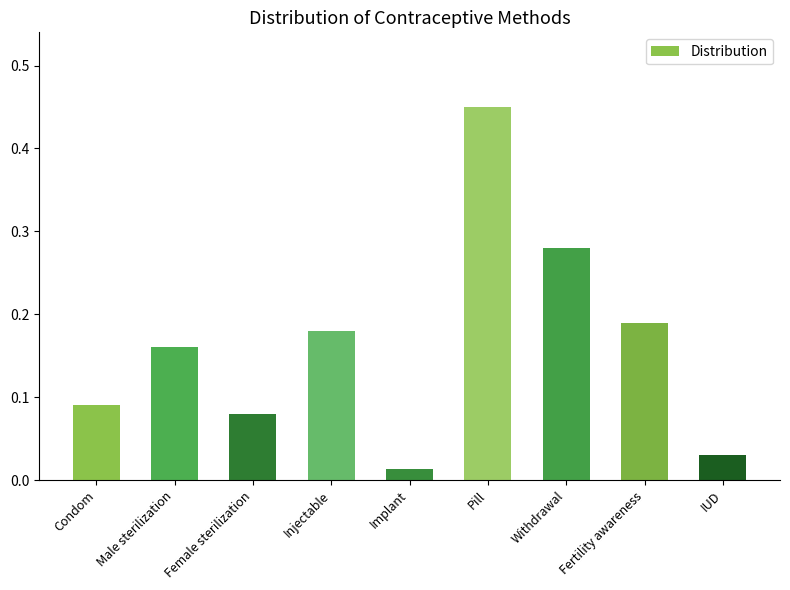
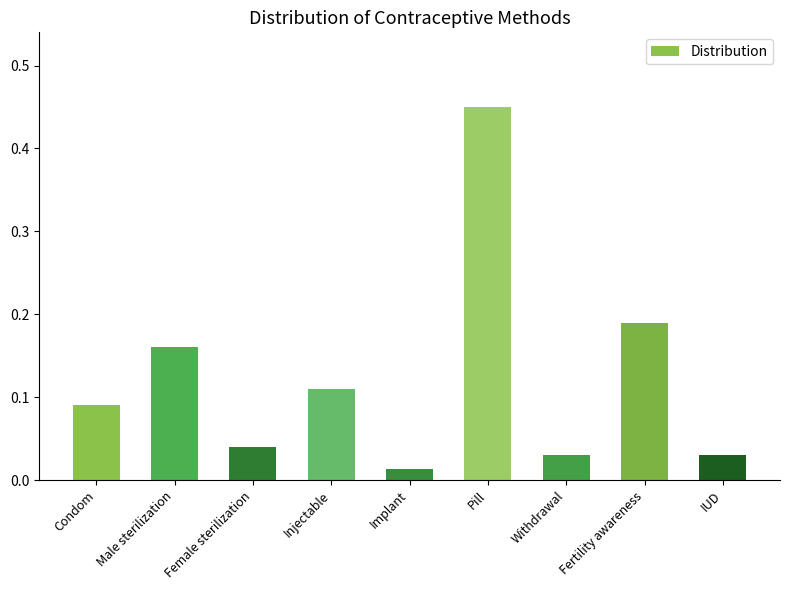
  {
    "Condom": 0.09,
    "Male sterilization": 0.16,
-   "Female sterilization": 0.08,
-   "Injectable": 0.18,
+   "Female sterilization": 0.04,
+   "Injectable": 0.11,
    "Implant": 0.01,
    "Pill": 0.45,
-   "Withdrawal": 0.28,
+   "Withdrawal": 0.03,
    "Fertility awareness": 0.19,
    "IUD": 0.03
  }
